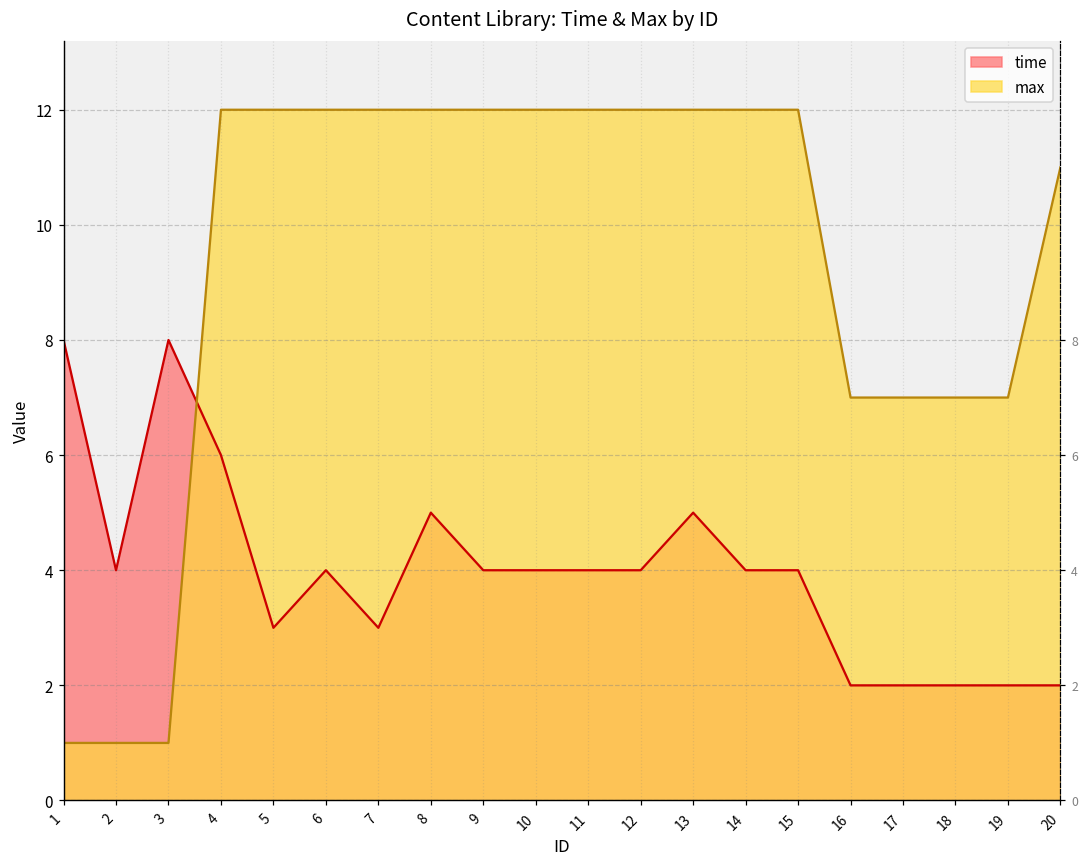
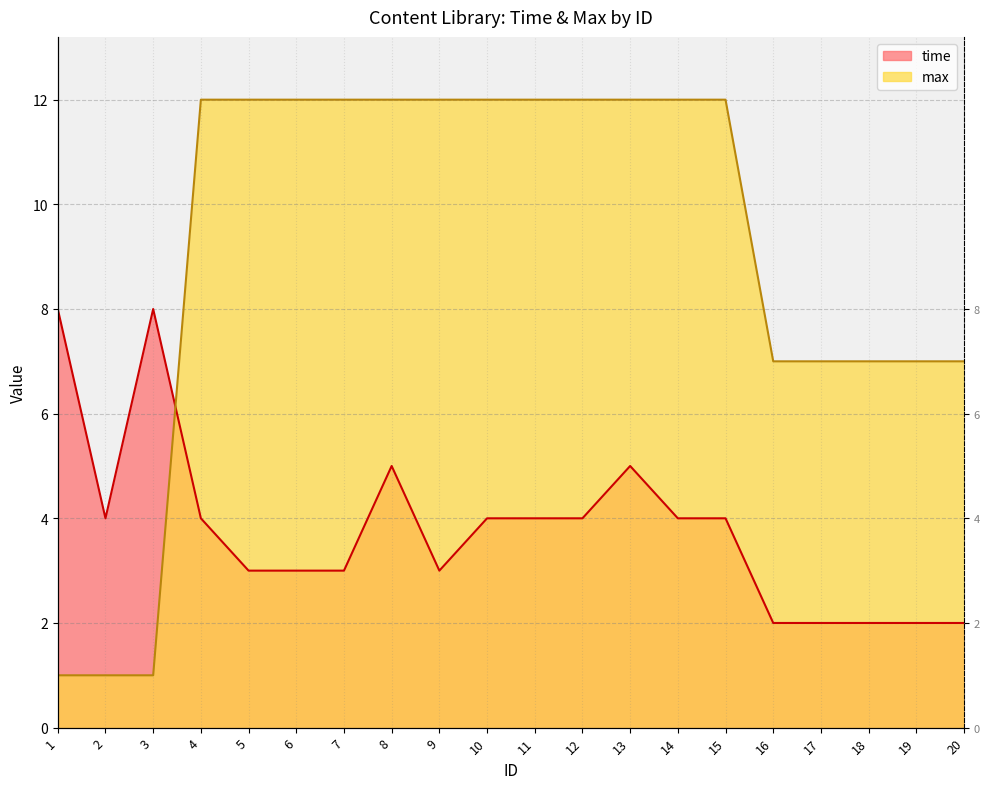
  {
    "time": {
      "1": 8.0,
      "2": 4.0,
      "3": 8.0,
-     "4": 6.0,
+     "4": 4.0,
      "5": 3.0,
-     "6": 4.0,
+     "6": 3.0,
      "7": 3.0,
      "8": 5.0,
-     "9": 4.0,
+     "9": 3.0,
      "10": 4.0,
      "11": 4.0,
      "12": 4.0,
      "13": 5.0,
      "14": 4.0,
      "15": 4.0,
      "16": 2.0,
      "17": 2.0,
      "18": 2.0,
      "19": 2.0,
      "20": 2.0
    },
    "max": {
      "1": 1,
      "2": 1,
      "3": 1,
      "4": 12,
      "5": 12,
      "6": 12,
      "7": 12,
      "8": 12,
      "9": 12,
      "10": 12,
      "11": 12,
      "12": 12,
      "13": 12,
      "14": 12,
      "15": 12,
      "16": 7,
      "17": 7,
      "18": 7,
      "19": 7,
-     "20": 11
+     "20": 7
    }
  }
